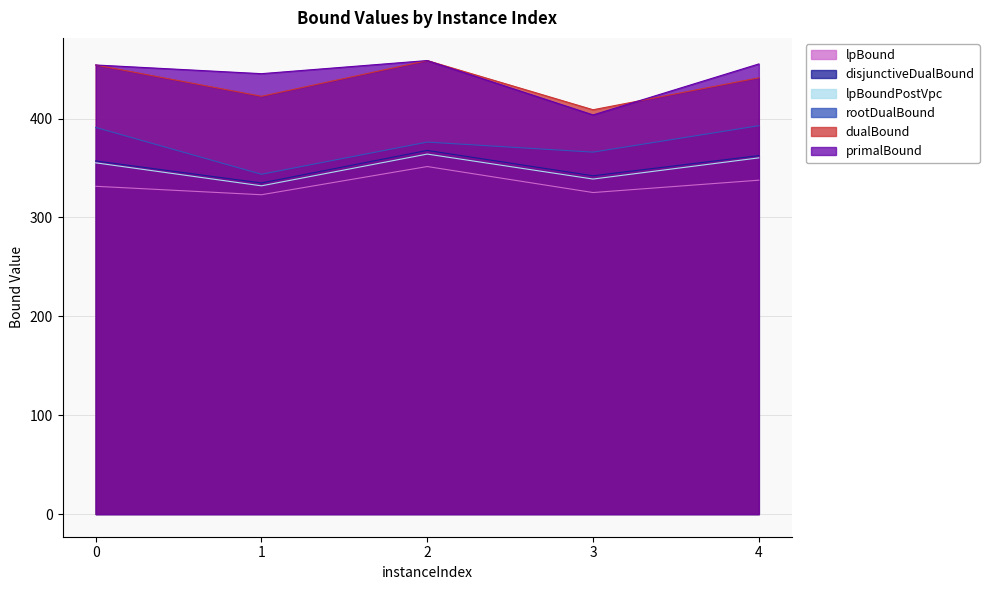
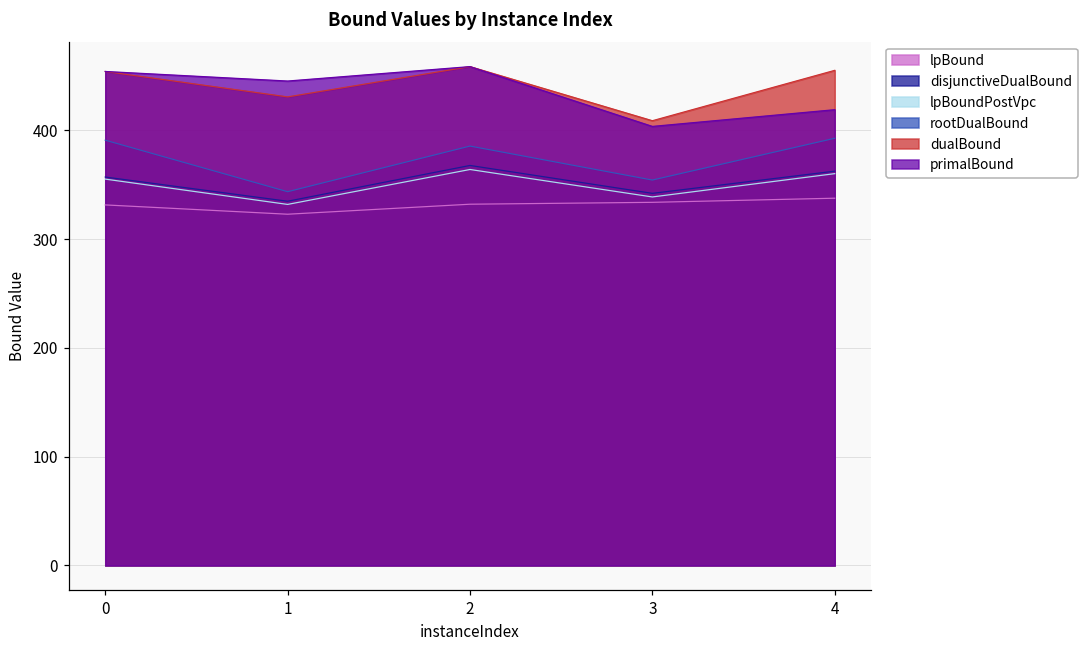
  {
    "lpBound": {
      "0": 330,
      "1": 320,
-     "2": 350,
-     "3": 325,
+     "2": 330,
+     "3": 334,
      "4": 340
    },
    "disjunctiveDualBound": {
      "1": 330,
      "2": 370,
      "3": 340
    },
    "lpBoundPostVpc": {
      "1": 330,
      "2": 360,
      "3": 340
    },
    "rootDualBound": {
      "0": 390,
      "1": 340,
-     "2": 380,
-     "3": 370,
+     "2": 390,
+     "3": 350,
      "4": 390
    },
    "dualBound": {
-     "1": 420,
+     "1": 430,
      "3": 410,
-     "4": 440
+     "4": 460
    },
    "primalBound": {
      "1": 450,
      "3": 400,
-     "4": 460
+     "4": 420
    }
  }
